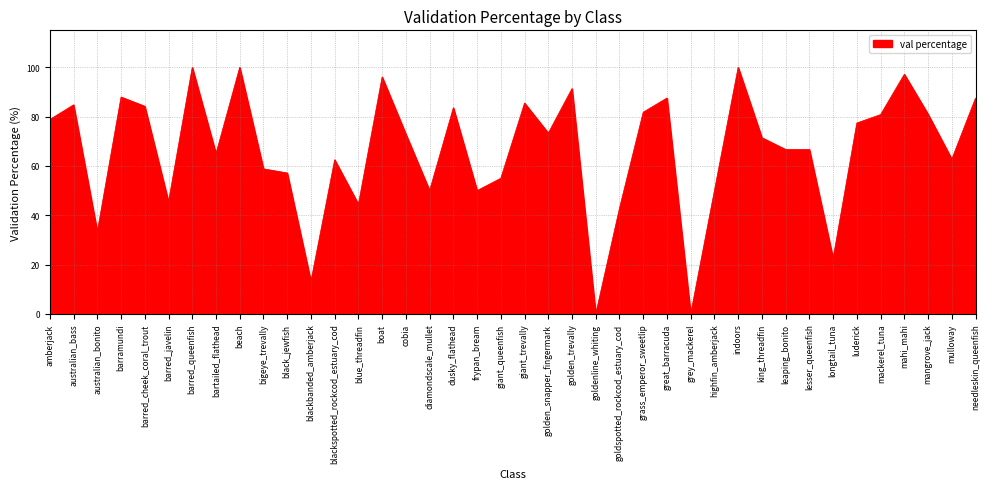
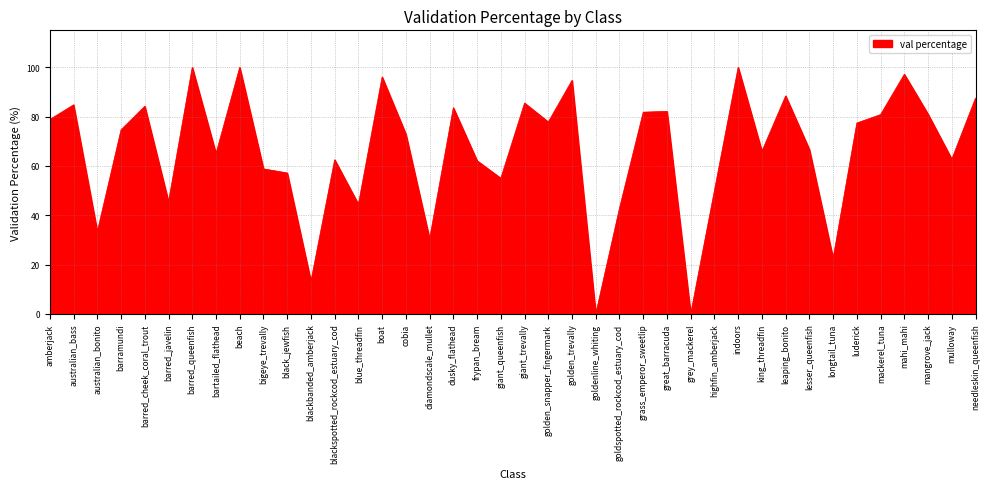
  {
    "amberjack": 79,
    "australian_bass": 85,
    "australian_bonito": 33,
-   "barramundi": 88,
+   "barramundi": 75,
    "barred_cheek_coral_trout": 84,
    "barred_javelin": 45,
    "barred_queenfish": 100,
    "bartailed_flathead": 65,
    "beach": 100,
    "bigeye_trevally": 59,
    "black_jewfish": 57,
    "blackbanded_amberjack": 13,
    "blackspotted_rockcod_estuary_cod": 63,
    "blue_threadfin": 44,
    "boat": 96,
    "cobia": 73,
-   "diamondscale_mullet": 50,
+   "diamondscale_mullet": 30,
    "dusky_flathead": 84,
-   "frypan_bream": 50,
+   "frypan_bream": 62,
    "giant_queenfish": 55,
    "giant_trevally": 85,
-   "golden_snapper_fingermark": 73,
-   "golden_trevally": 91,
+   "golden_snapper_fingermark": 78,
+   "golden_trevally": 95,
    "goldenline_whiting": 0,
    "goldspotted_rockcod_estuary_cod": 43,
    "grass_emperor_sweetlip": 82,
-   "great_barracuda": 88,
+   "great_barracuda": 82,
    "grey_mackerel": 0,
    "highfin_amberjack": 50,
    "indoors": 100,
-   "king_threadfin": 71,
-   "leaping_bonito": 67,
+   "king_threadfin": 66,
+   "leaping_bonito": 88,
    "lesser_queenfish": 67,
    "longtail_tuna": 23,
    "luderick": 77,
    "mackerel_tuna": 81,
    "mahi_mahi": 97,
    "mangrove_jack": 81,
    "mulloway": 63,
    "needleskin_queenfish": 88
  }
